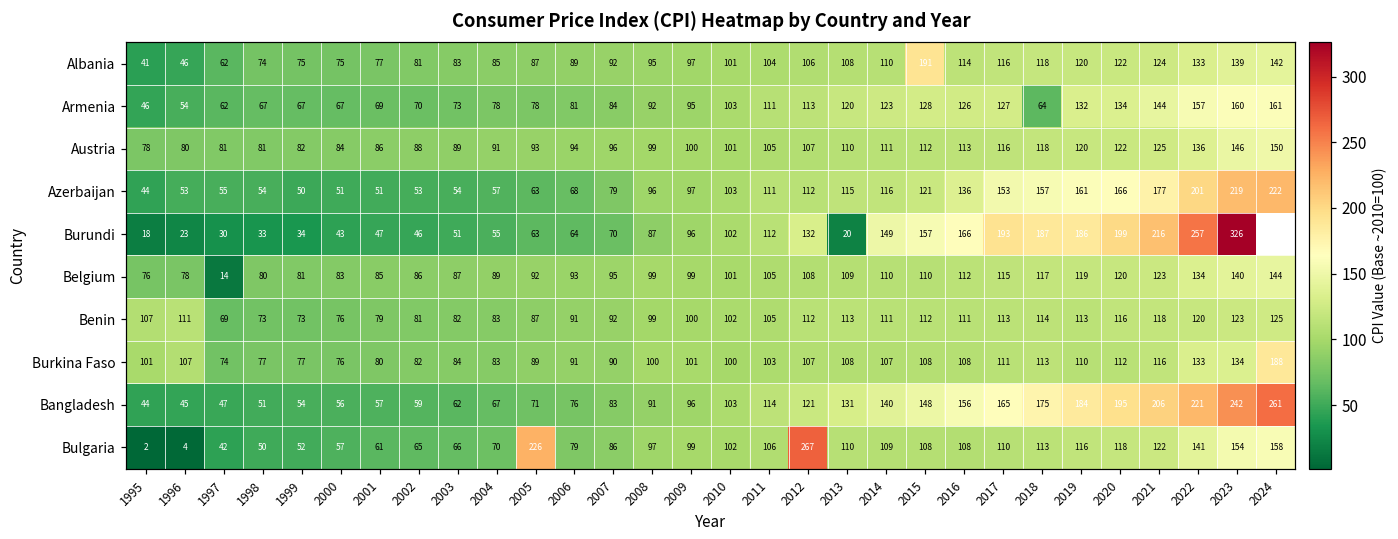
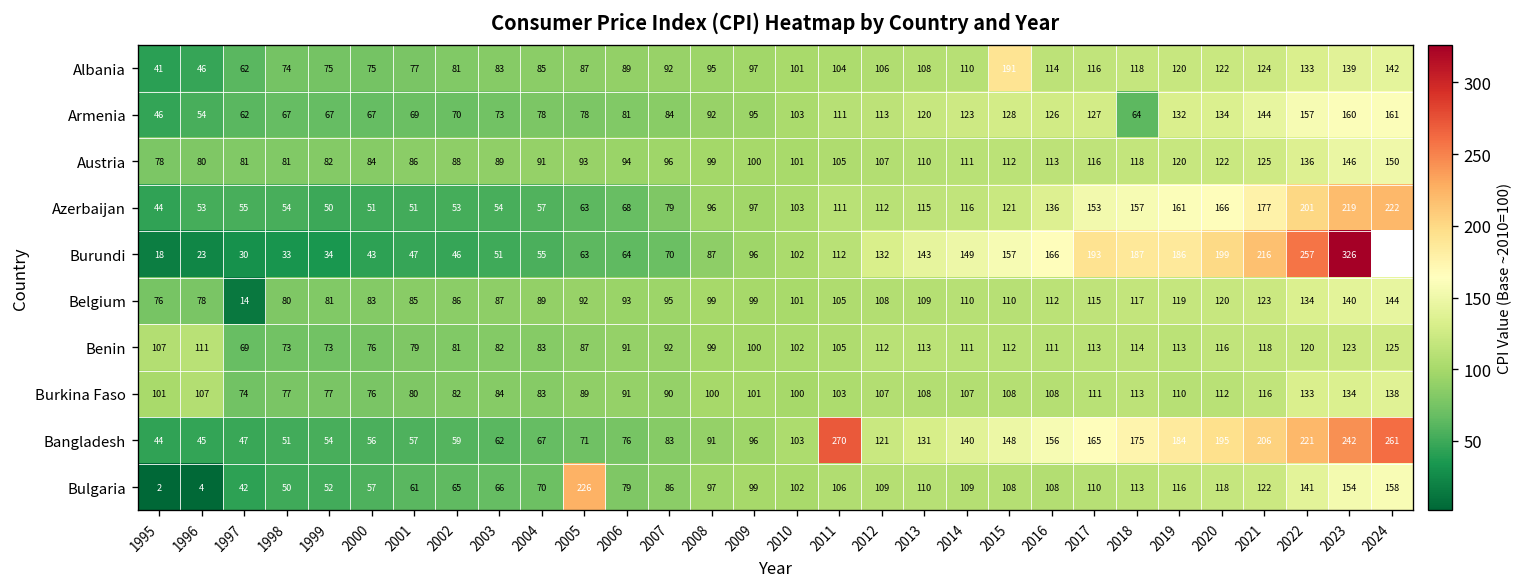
  {
    "Burundi": {
      "1995": 18,
      "1996": 23,
      "1997": 30,
      "1998": 33,
      "1999": 34,
      "2000": 43,
      "2001": 47,
      "2002": 46,
      "2003": 51,
      "2004": 55,
      "2005": 63,
      "2006": 64,
      "2007": 70,
      "2008": 87,
      "2009": 96,
      "2010": 102,
      "2011": 112,
      "2012": 132,
-     "2013": 20,
+     "2013": 143,
      "2014": 149,
      "2015": 157,
      "2016": 166,
      "2017": 193,
      "2018": 187,
      "2019": 186,
      "2020": 199,
      "2021": 216,
      "2022": 257,
      "2023": 326
    },
    "Burkina Faso": {
      "1995": 101,
      "1996": 107,
      "1997": 74,
      "1998": 77,
      "1999": 77,
      "2000": 76,
      "2001": 80,
      "2002": 82,
      "2003": 84,
      "2004": 83,
      "2005": 89,
      "2006": 91,
      "2007": 90,
      "2008": 100,
      "2009": 101,
      "2010": 100,
      "2011": 103,
      "2012": 107,
      "2013": 108,
      "2014": 107,
      "2015": 108,
      "2016": 108,
      "2017": 111,
      "2018": 113,
      "2019": 110,
      "2020": 112,
      "2021": 116,
      "2022": 133,
      "2023": 134,
-     "2024": 188
+     "2024": 138
    },
    "Bangladesh": {
      "1995": 44,
      "1996": 45,
      "1997": 47,
      "1998": 51,
      "1999": 54,
      "2000": 56,
      "2001": 57,
      "2002": 59,
      "2003": 62,
      "2004": 67,
      "2005": 71,
      "2006": 76,
      "2007": 83,
      "2008": 91,
      "2009": 96,
      "2010": 103,
-     "2011": 114,
+     "2011": 270,
      "2012": 121,
      "2013": 131,
      "2014": 140,
      "2015": 148,
      "2016": 156,
      "2017": 165,
      "2018": 175,
      "2019": 184,
      "2020": 195,
      "2021": 206,
      "2022": 221,
      "2023": 242,
      "2024": 261
    },
    "Bulgaria": {
      "1995": 2,
      "1996": 4,
      "1997": 42,
      "1998": 50,
      "1999": 52,
      "2000": 57,
      "2001": 61,
      "2002": 65,
      "2003": 66,
      "2004": 70,
      "2005": 226,
      "2006": 79,
      "2007": 86,
      "2008": 97,
      "2009": 99,
      "2010": 102,
      "2011": 106,
-     "2012": 267,
+     "2012": 109,
      "2013": 110,
      "2014": 109,
      "2015": 108,
      "2016": 108,
      "2017": 110,
      "2018": 113,
      "2019": 116,
      "2020": 118,
      "2021": 122,
      "2022": 141,
      "2023": 154,
      "2024": 158
    }
  }
